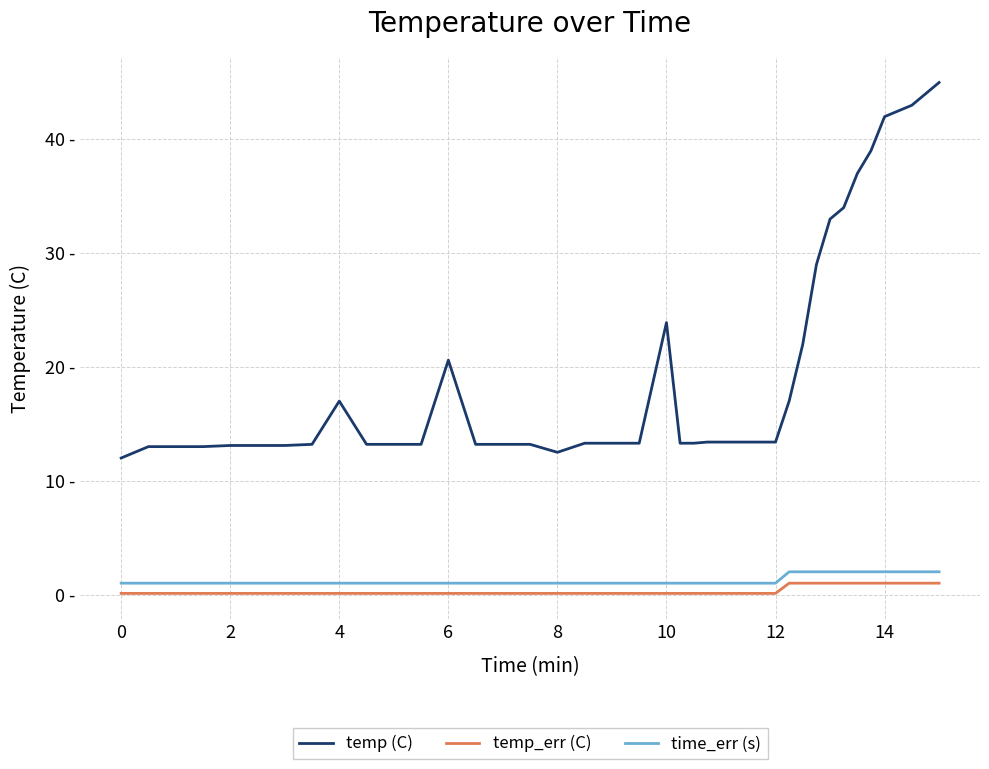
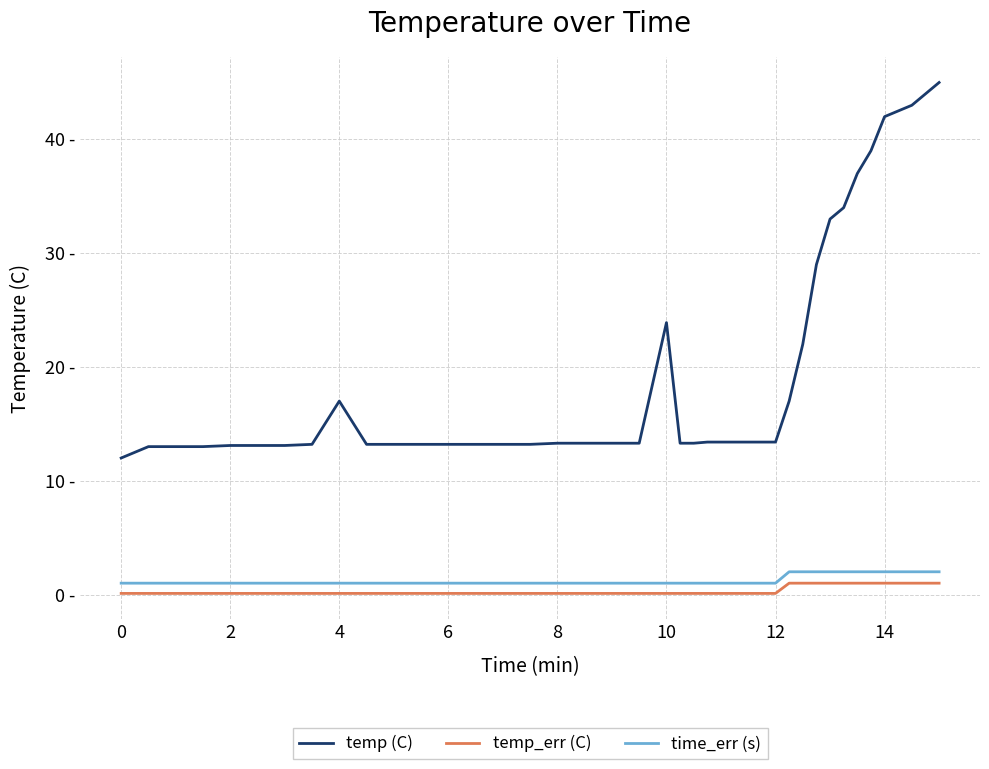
  {
    "temp (C)": {
      "0": "12.0 -",
      "2": "13.1 -",
      "4": "17.0 -",
-     "6": "20.6 -",
-     "8": "12.5 -",
+     "6": "13.2 -",
+     "8": "13.3 -",
      "10": "23.9 -",
      "12": "13.4 -",
      "14": "42.0 -"
    },
    "temp_err (C)": {
      "0": "0.1 -",
      "2": "0.1 -",
      "4": "0.1 -",
      "6": "0.1 -",
      "8": "0.1 -",
      "10": "0.1 -",
      "12": "0.1 -",
      "14": "1.0 -"
    },
    "time_err (s)": {
      "0": "1.0 -",
      "2": "1.0 -",
      "4": "1.0 -",
      "6": "1.0 -",
      "8": "1.0 -",
      "10": "1.0 -",
      "12": "1.0 -",
      "14": "2.0 -"
    }
  }
